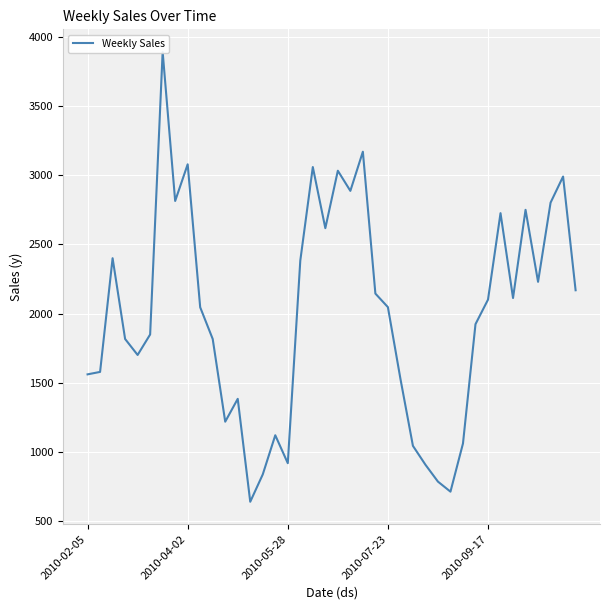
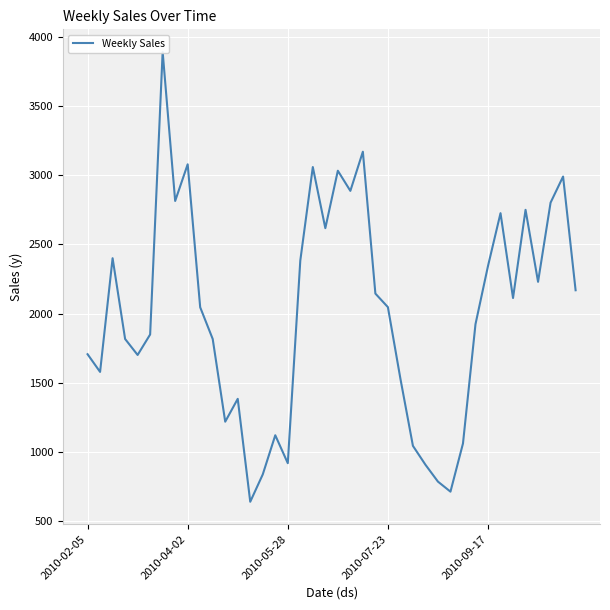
  {
-   "2010-02-05": 1560,
+   "2010-02-05": 1710,
    "2010-04-02": 3080,
    "2010-05-28": 920,
    "2010-07-23": 2050,
-   "2010-09-17": 2100
+   "2010-09-17": 2340
  }
